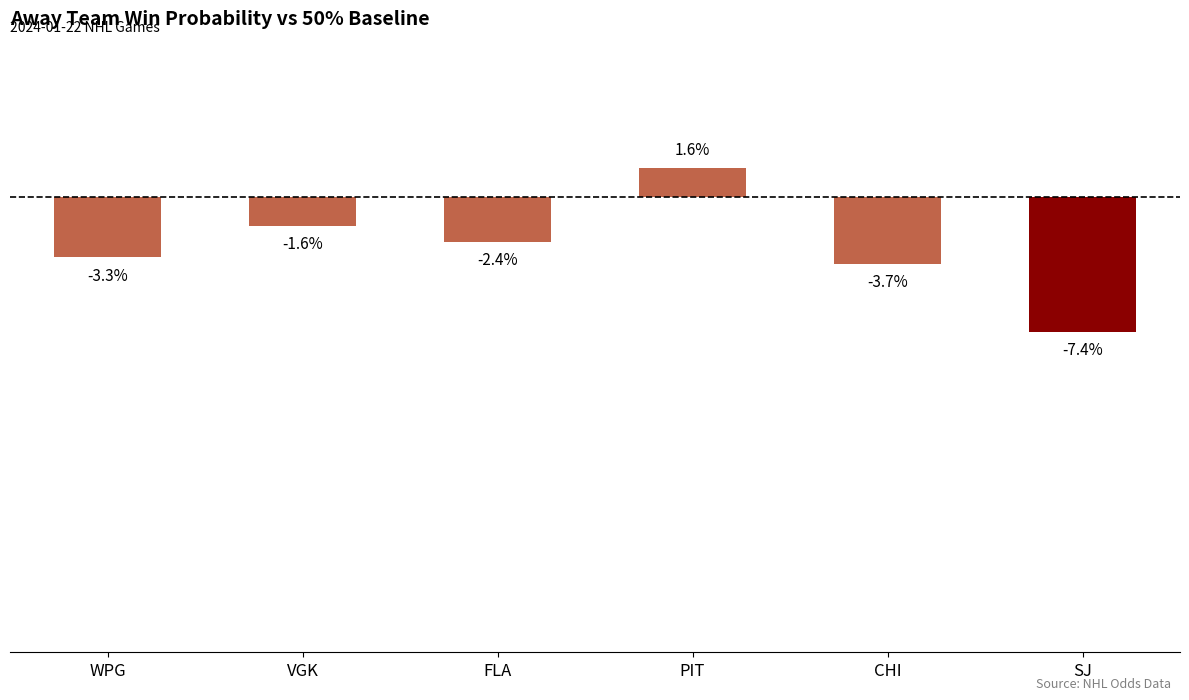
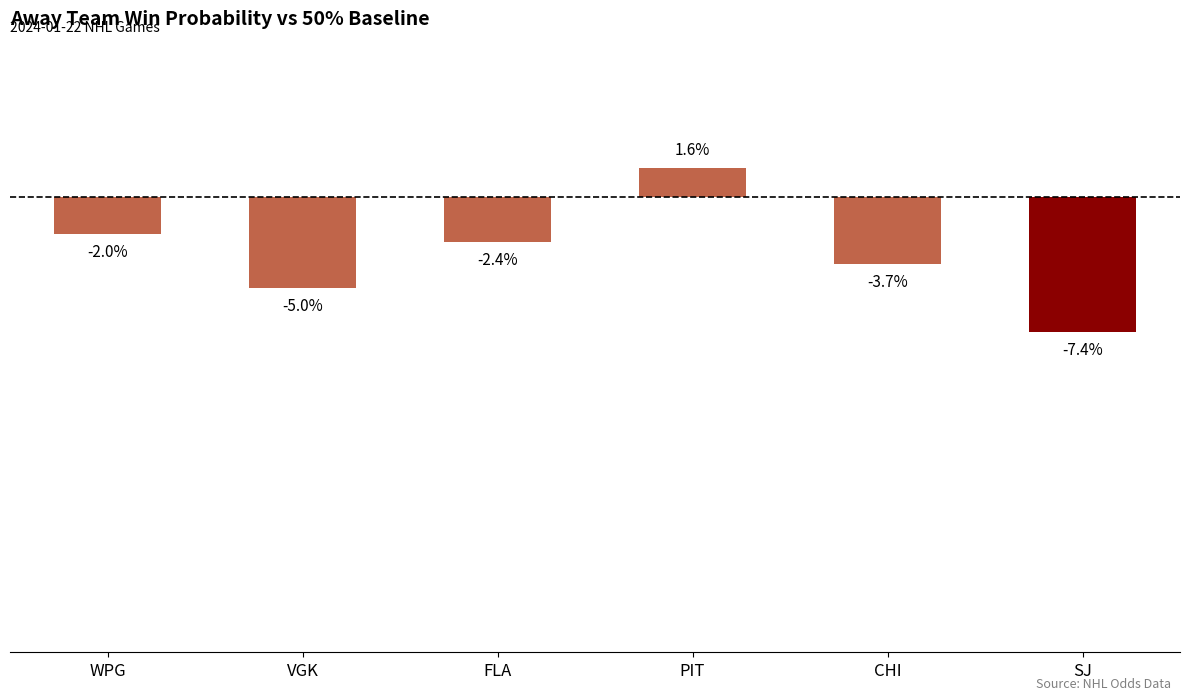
  {
-   "WPG": "-3.3%",
-   "VGK": "-1.6%",
+   "WPG": "-2.0%",
+   "VGK": "-5.0%",
    "FLA": "-2.4%",
    "PIT": "1.6%",
    "CHI": "-3.7%",
    "SJ": "-7.4%"
  }
